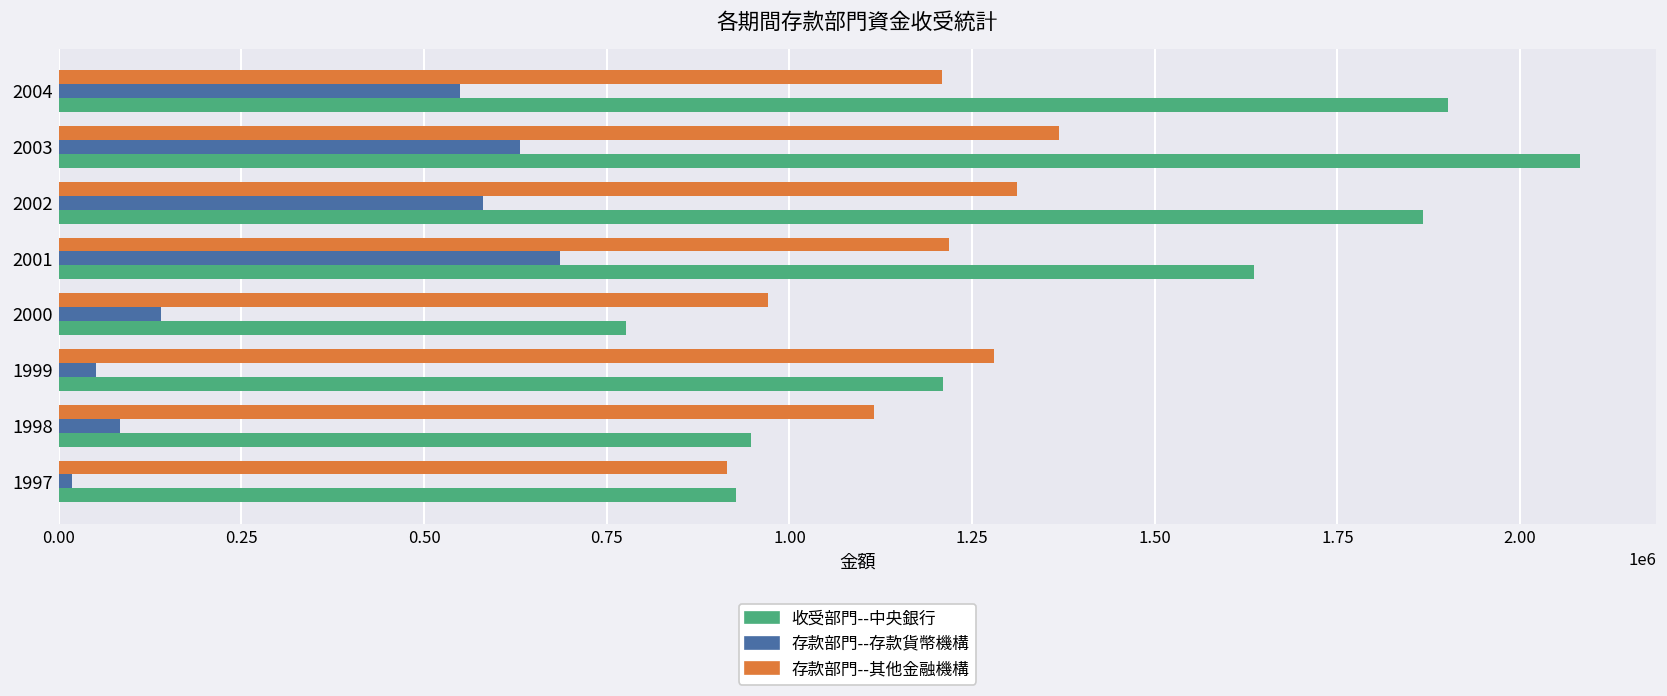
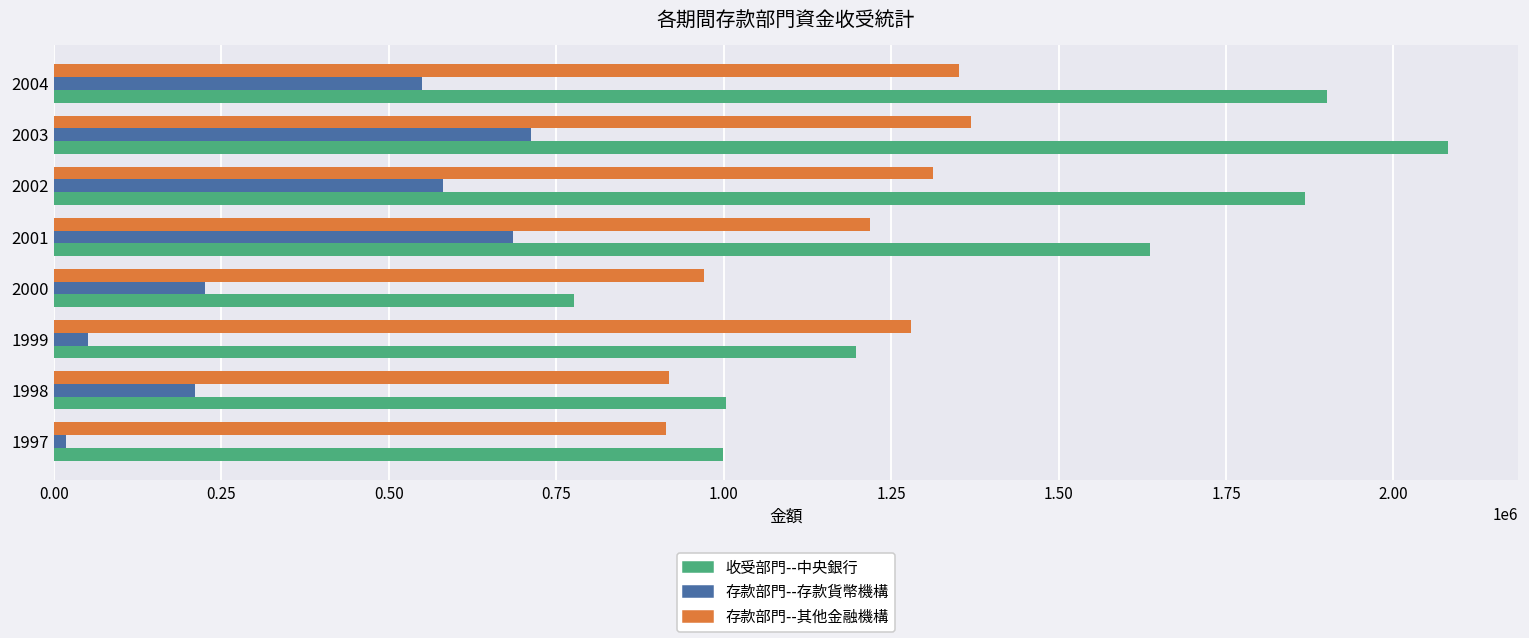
  {
    "收受部門--中央銀行": {
      "2004": 1900000,
      "2003": 2080000,
      "2002": 1870000,
      "2001": 1640000,
      "2000": 780000,
-     "1999": 1210000,
-     "1998": 950000,
-     "1997": 930000
+     "1999": 1200000,
+     "1998": 1000000,
+     "1997": 1000000
    },
    "存款部門--存款貨幣機構": {
      "2004": 550000,
-     "2003": 630000,
+     "2003": 710000,
      "2002": 580000,
      "2001": 690000,
-     "2000": 140000,
+     "2000": 230000,
      "1999": 50000,
-     "1998": 80000,
+     "1998": 210000,
      "1997": 20000
    },
    "存款部門--其他金融機構": {
-     "2004": 1210000,
+     "2004": 1350000,
      "2003": 1370000,
      "2002": 1310000,
      "2001": 1220000,
      "2000": 970000,
      "1999": 1280000,
-     "1998": 1120000,
+     "1998": 920000,
      "1997": 910000
    }
  }
